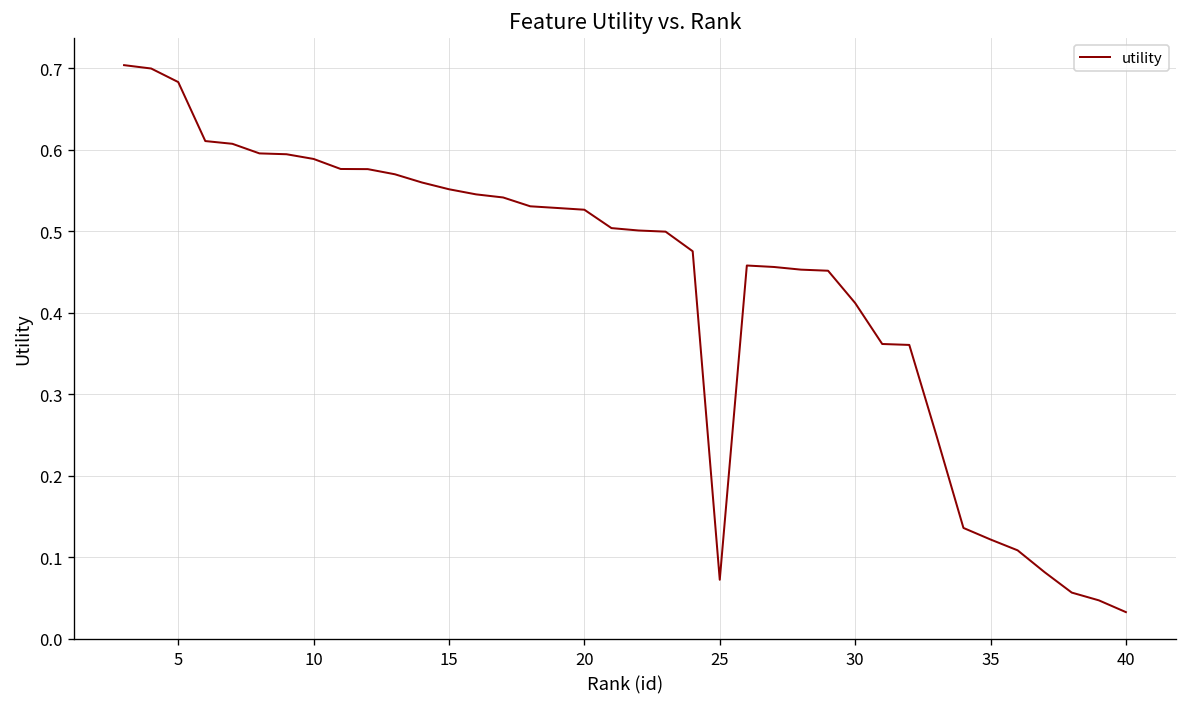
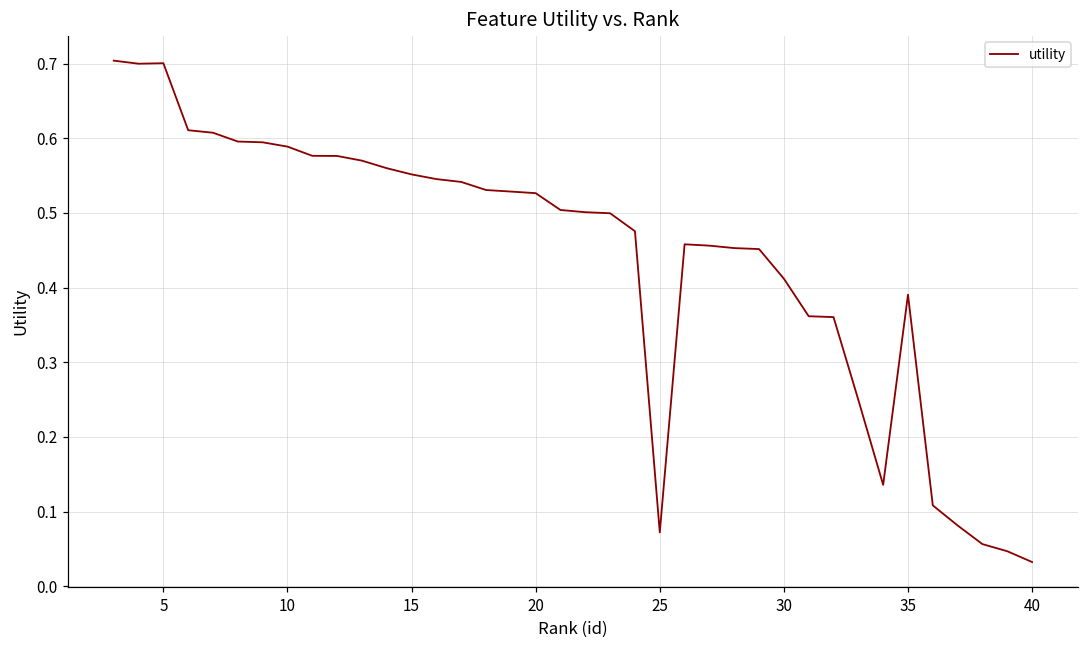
  {
-   "5": 0.68,
+   "5": 0.70,
    "10": 0.59,
    "15": 0.55,
    "20": 0.53,
    "25": 0.07,
    "30": 0.41,
-   "35": 0.12,
+   "35": 0.39,
    "40": 0.03
  }
